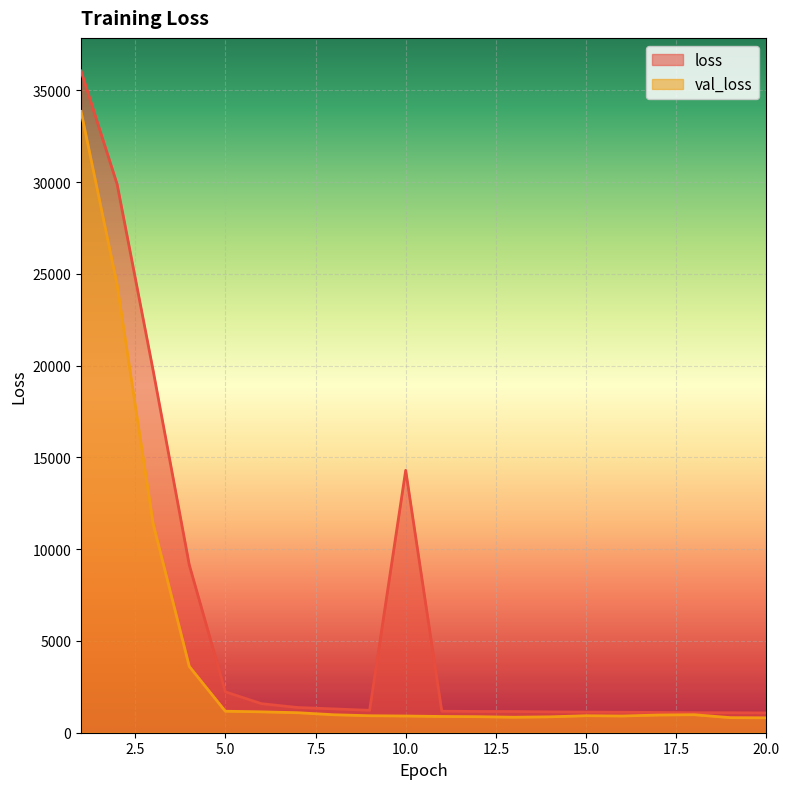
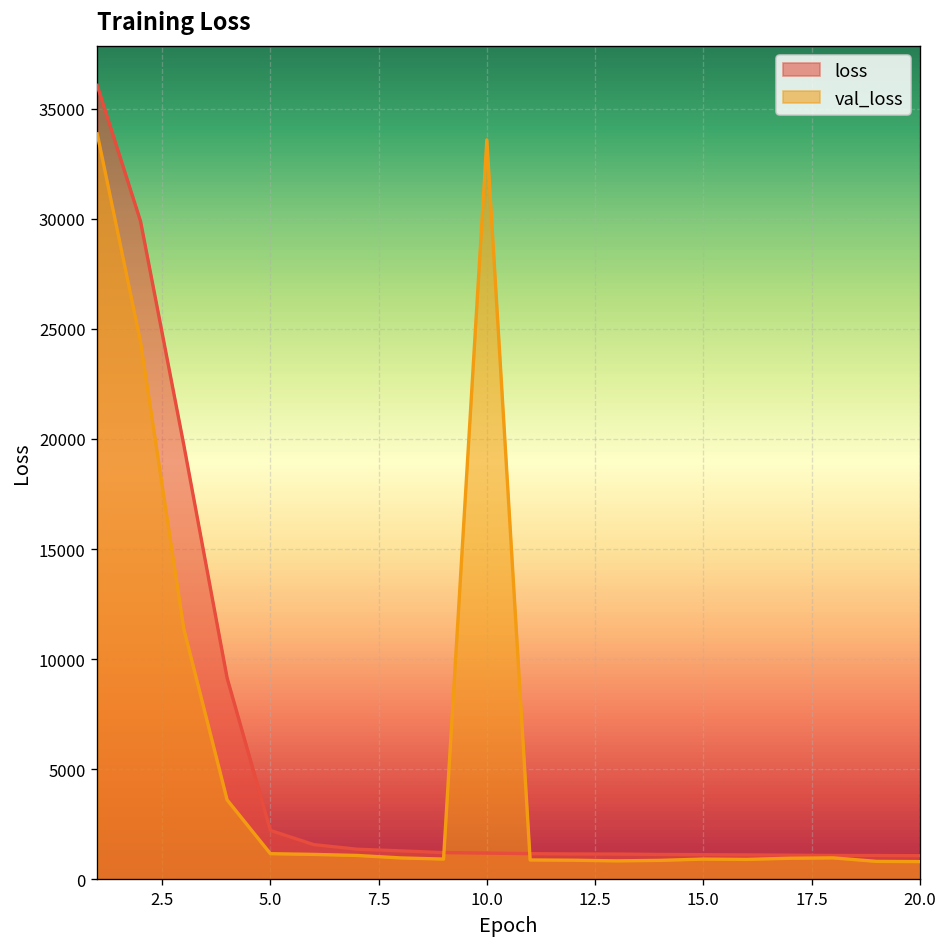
  {
    "loss": {
      "5.0": 2200,
-     "10.0": 14300,
+     "10.0": 1200,
      "15.0": 1100,
      "20.0": 1100
    },
    "val_loss": {
      "5.0": 1200,
-     "10.0": 900,
+     "10.0": 33600,
      "15.0": 900,
      "20.0": 800
    }
  }
